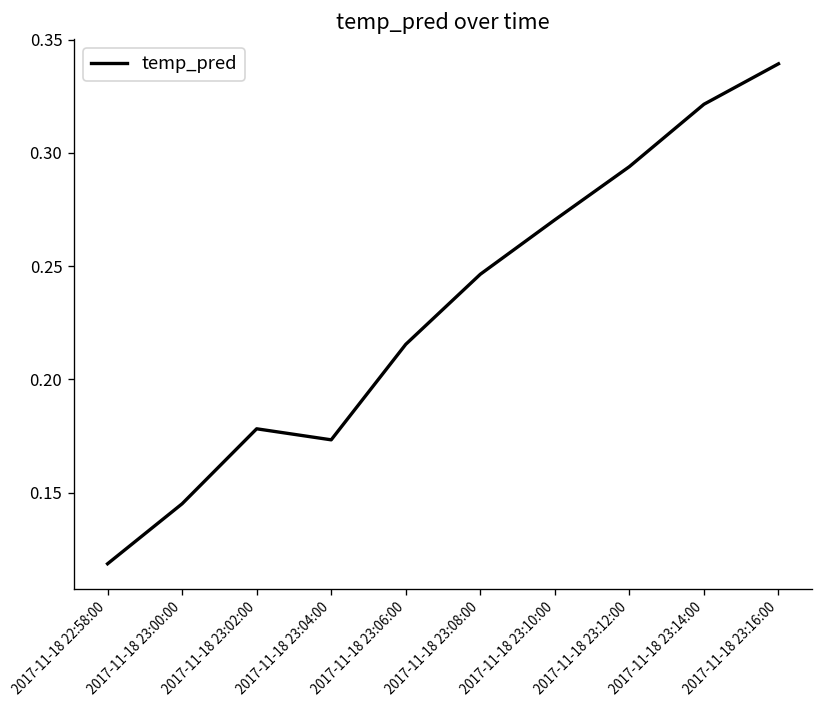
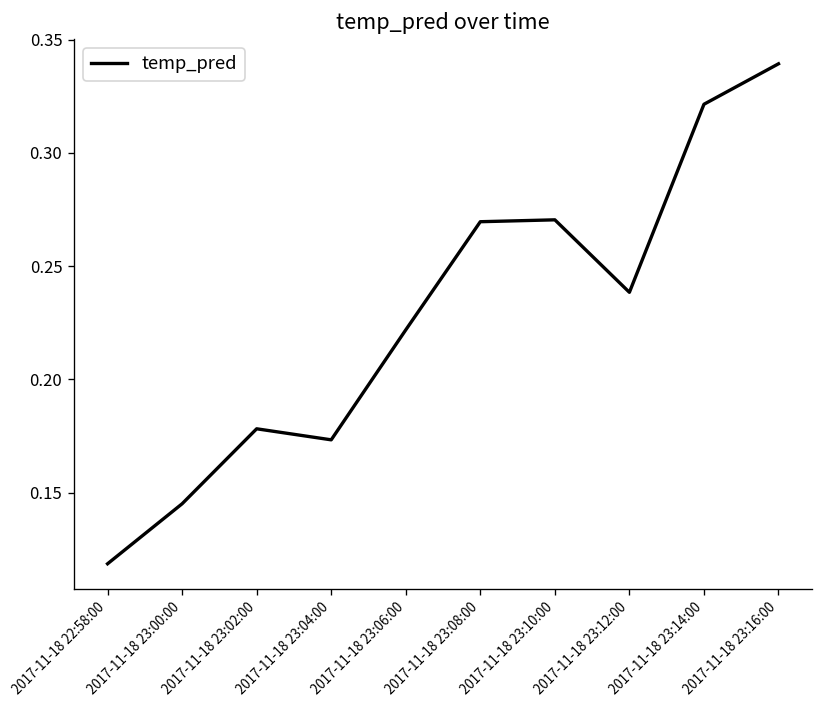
  {
    "2017-11-18 22:58:00": 0.119,
    "2017-11-18 23:00:00": 0.145,
    "2017-11-18 23:02:00": 0.178,
    "2017-11-18 23:04:00": 0.173,
-   "2017-11-18 23:06:00": 0.215,
-   "2017-11-18 23:08:00": 0.246,
+   "2017-11-18 23:06:00": 0.222,
+   "2017-11-18 23:08:00": 0.270,
    "2017-11-18 23:10:00": 0.270,
-   "2017-11-18 23:12:00": 0.294,
+   "2017-11-18 23:12:00": 0.238,
    "2017-11-18 23:14:00": 0.321,
    "2017-11-18 23:16:00": 0.339
  }
